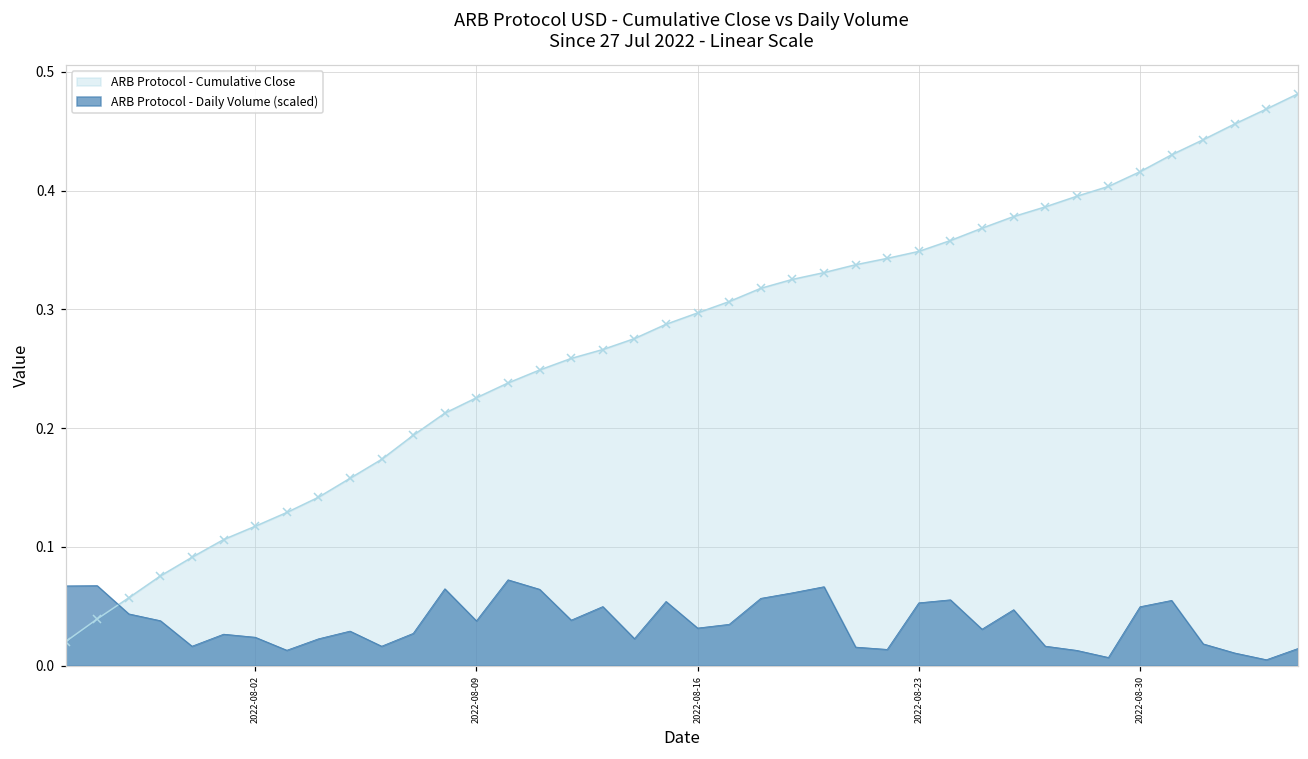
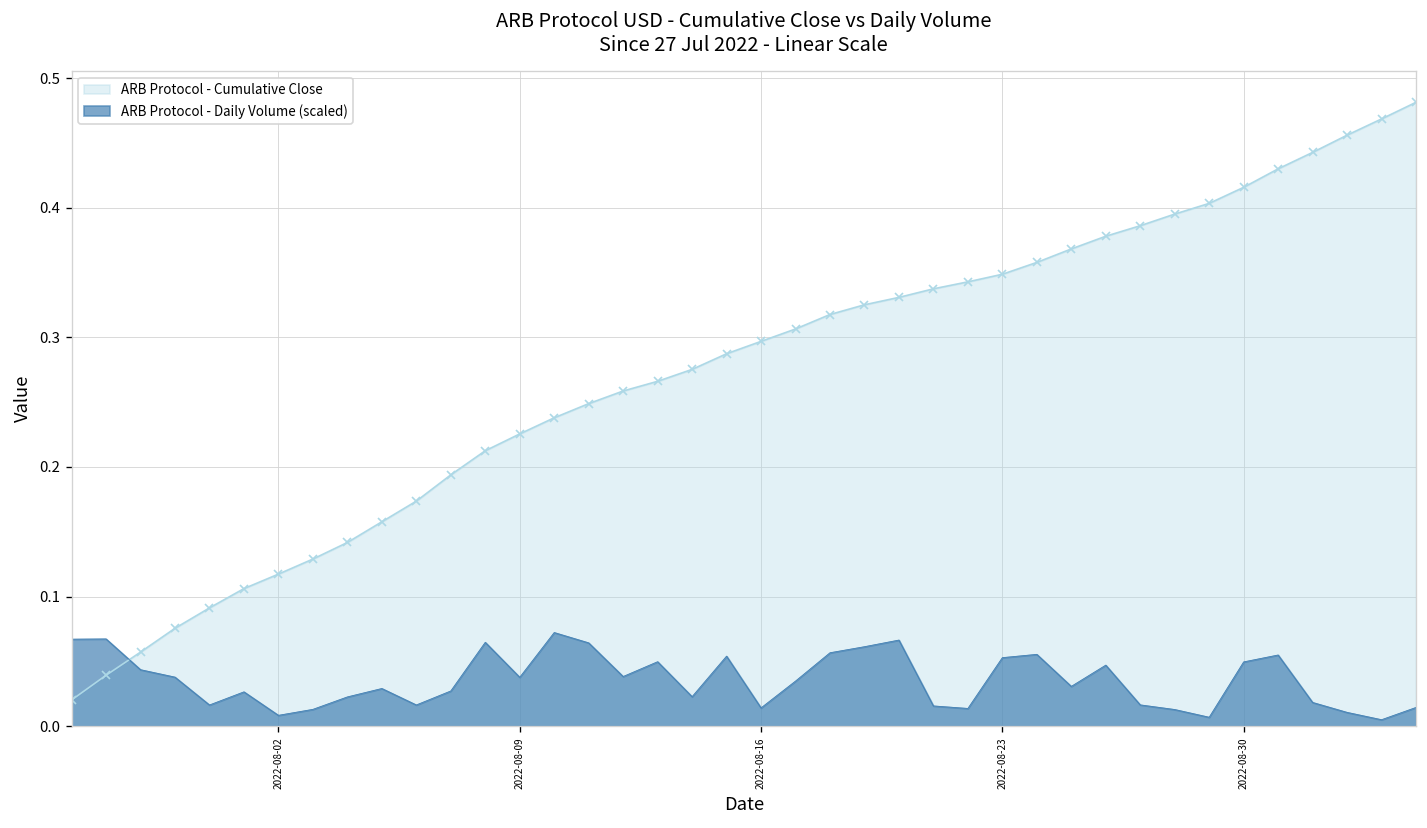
  {
    "ARB Protocol - Cumulative Close": {
      "2022-08-02": 0.117,
      "2022-08-09": 0.225,
      "2022-08-16": 0.297,
      "2022-08-23": 0.349,
      "2022-08-30": 0.416
    },
    "ARB Protocol - Daily Volume (scaled)": {
-     "2022-08-02": 0.024,
+     "2022-08-02": 0.008,
      "2022-08-09": 0.038,
-     "2022-08-16": 0.032,
+     "2022-08-16": 0.014,
      "2022-08-23": 0.053,
      "2022-08-30": 0.050
    }
  }
